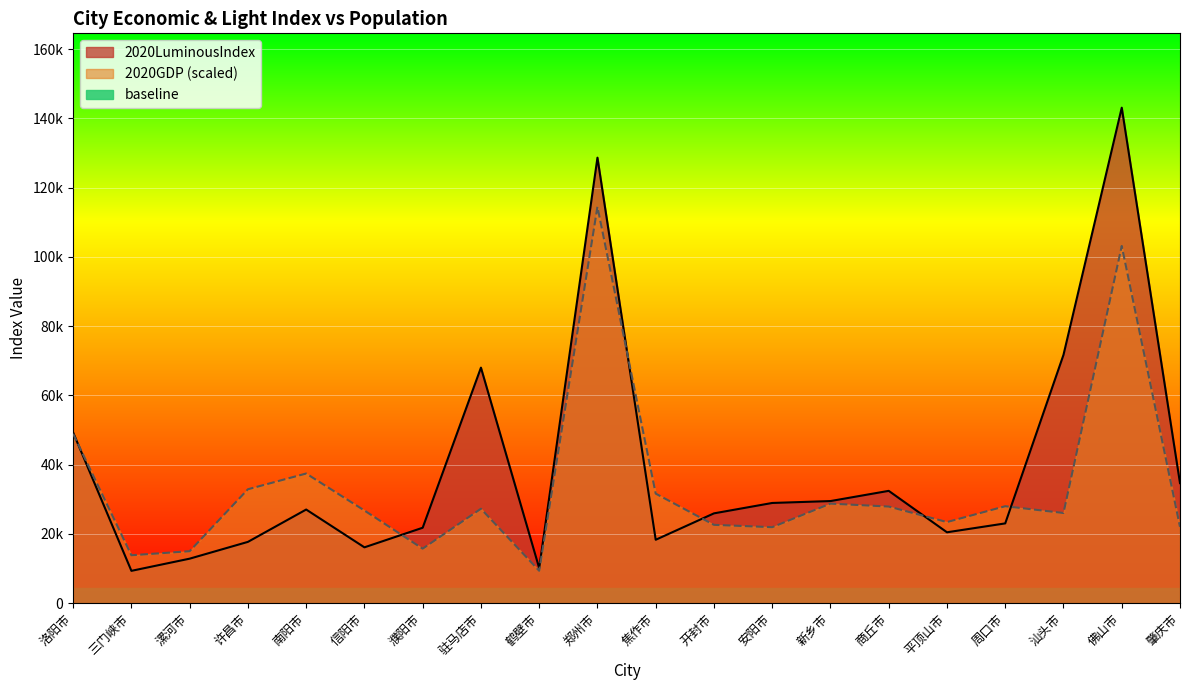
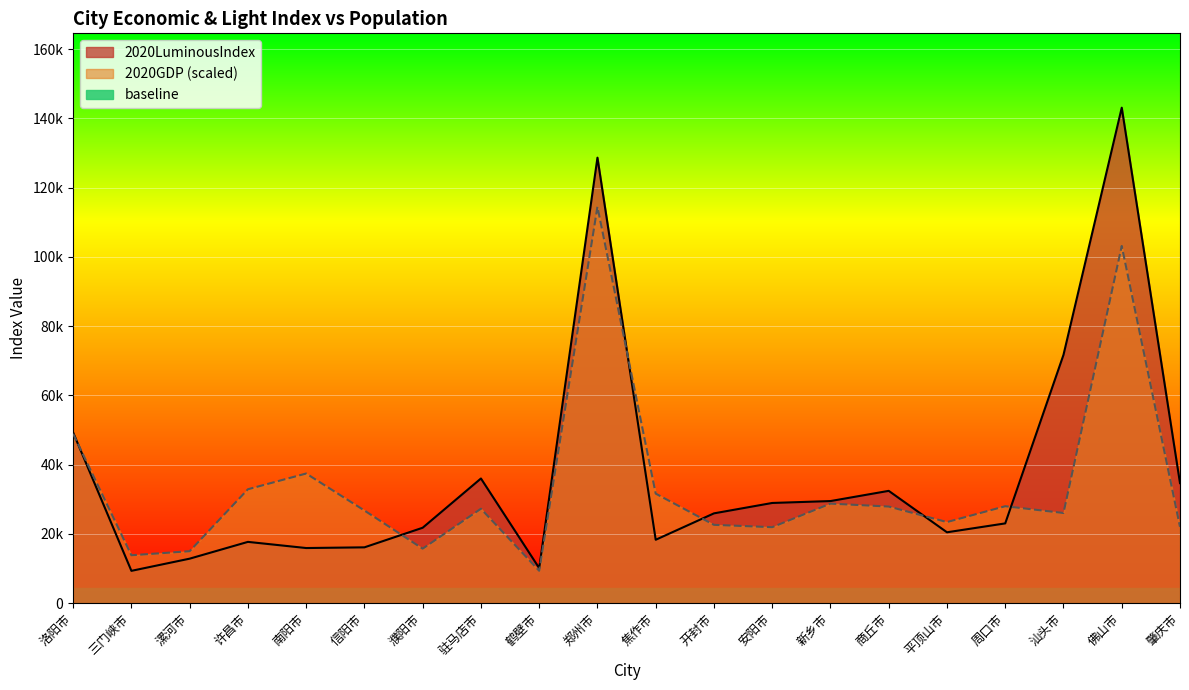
  {
    "2020LuminousIndex": {
      "三门峡市": 9000,
      "漯河市": 13000,
      "许昌市": 18000,
-     "南阳市": 27000,
+     "南阳市": 16000,
      "信阳市": 16000,
      "濮阳市": 22000,
-     "驻马店市": 68000,
+     "驻马店市": 36000,
      "鹤壁市": 10000,
      "郑州市": 129000,
      "焦作市": 18000,
      "开封市": 26000,
      "安阳市": 29000,
      "商丘市": 32000,
      "平顶山市": 20000,
      "周口市": 23000,
      "汕头市": 72000,
      "佛山市": 143000,
      "肇庆市": 35000
    },
    "2020GDP (scaled)": {
      "三门峡市": 14000,
      "漯河市": 15000,
      "许昌市": 33000,
      "南阳市": 37000,
      "信阳市": 27000,
      "濮阳市": 16000,
      "驻马店市": 27000,
      "鹤壁市": 9000,
      "郑州市": 114000,
      "焦作市": 32000,
      "开封市": 23000,
      "安阳市": 22000,
      "商丘市": 28000,
      "平顶山市": 23000,
      "周口市": 28000,
      "汕头市": 26000,
      "佛山市": 103000,
      "肇庆市": 22000
    }
  }
